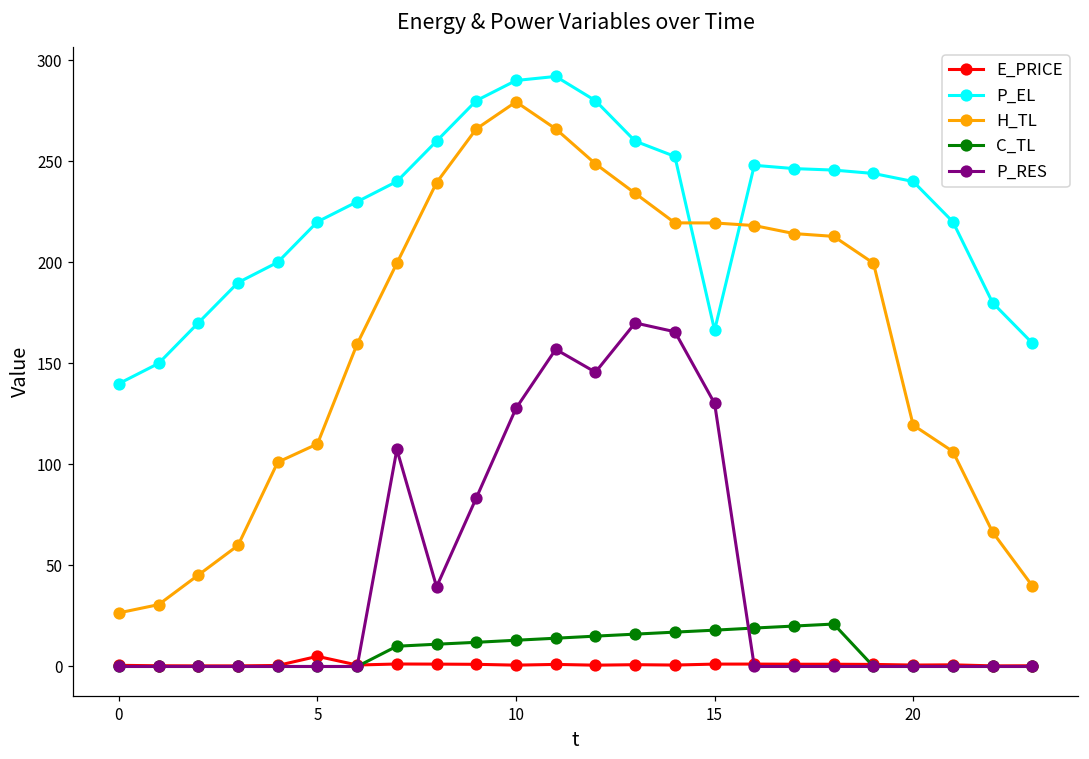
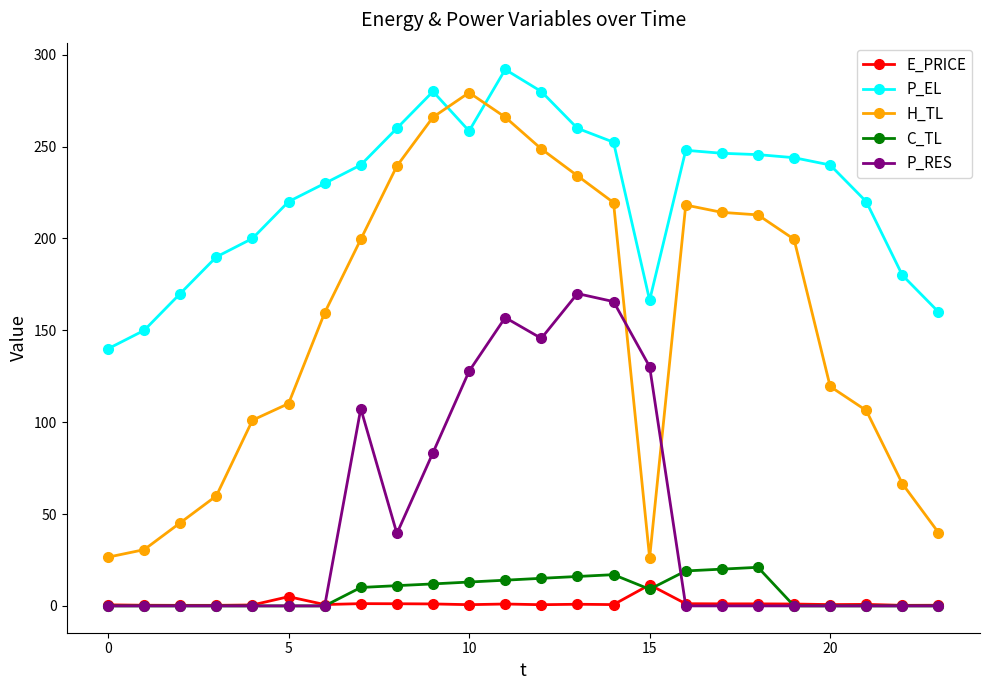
  {
    "E_PRICE": {
      "5": 5,
      "10": 1,
-     "15": 1
+     "15": 11
    },
    "P_EL": {
      "0": 140,
      "5": 220,
-     "10": 290,
+     "10": 259,
      "15": 166,
      "20": 240
    },
    "H_TL": {
      "0": 27,
      "5": 110,
      "10": 279,
-     "15": 219,
+     "15": 26,
      "20": 119
    },
    "C_TL": {
      "10": 13,
-     "15": 18
+     "15": 9
    },
    "P_RES": {
      "10": 128,
      "15": 130
    }
  }
